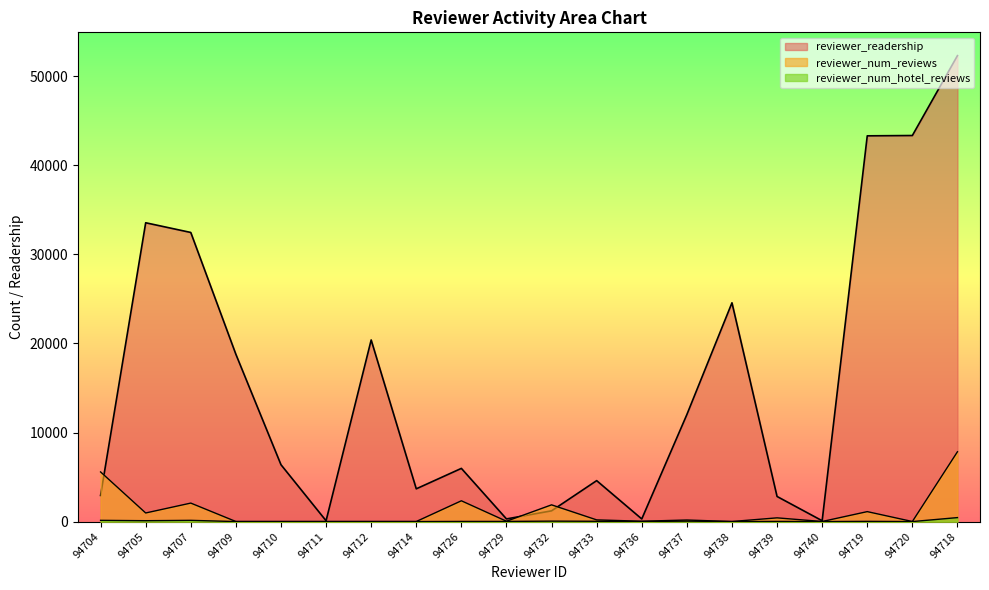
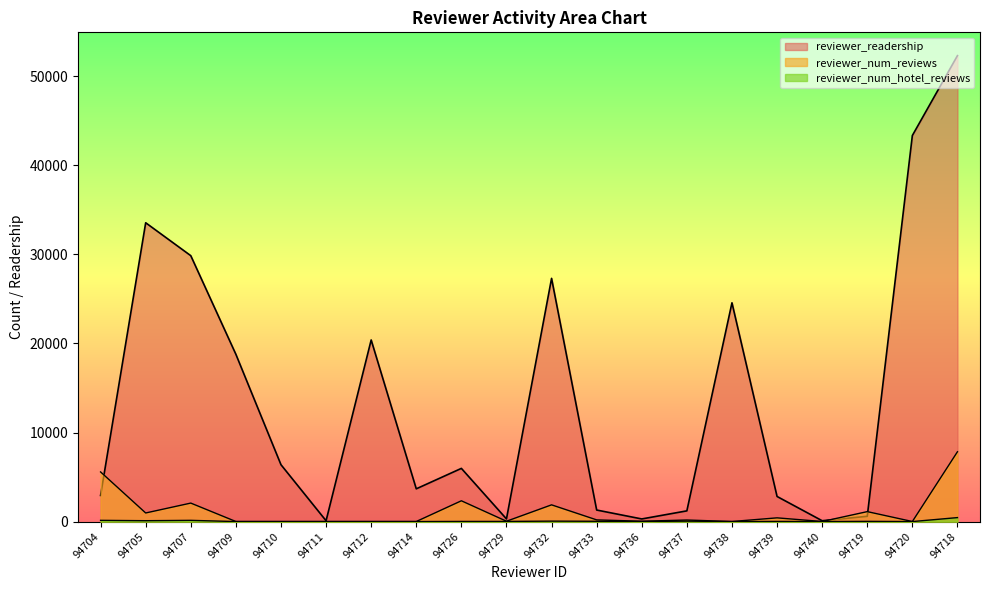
  {
    "reviewer_readership": {
      "94704": 3000,
      "94705": 34000,
-     "94707": 32000,
+     "94707": 30000,
      "94709": 19000,
      "94710": 6000,
      "94712": 20000,
      "94714": 4000,
      "94726": 6000,
-     "94732": 1000,
-     "94733": 5000,
-     "94737": 12000,
+     "94732": 27000,
+     "94733": 1000,
+     "94737": 1000,
      "94738": 25000,
      "94739": 3000,
-     "94719": 43000,
+     "94719": 1000,
      "94720": 43000
    },
    "reviewer_num_reviews": {
      "94704": 6000,
      "94705": 1000,
      "94707": 2000,
      "94726": 2000,
      "94732": 2000,
      "94739": 0,
      "94719": 1000,
      "94718": 8000
    },
    "reviewer_num_hotel_reviews": {
      "94704": 0,
      "94705": 0,
      "94707": 0,
      "94726": 0,
      "94732": 0,
      "94739": 0,
      "94719": 0,
      "94718": 0
    }
  }
